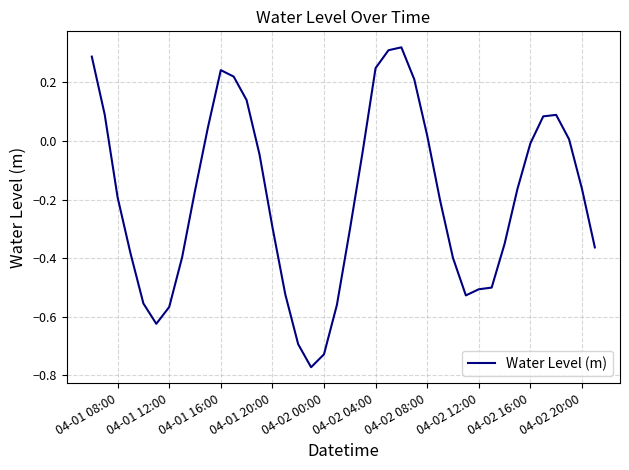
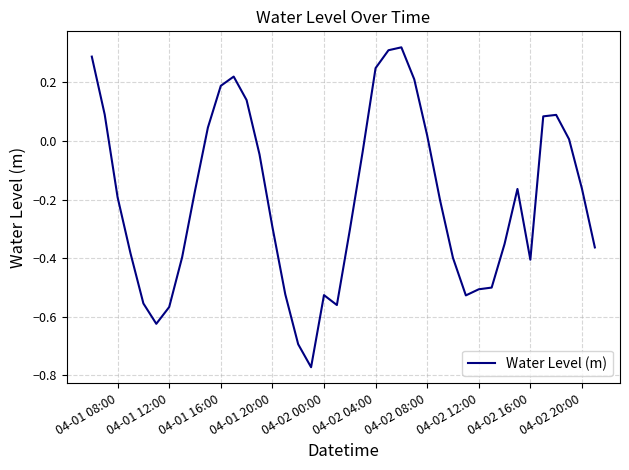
  {
    "04-01 08:00": -0.19,
    "04-01 12:00": -0.57,
-   "04-01 16:00": 0.24,
+   "04-01 16:00": 0.19,
    "04-01 20:00": -0.29,
-   "04-02 00:00": -0.73,
+   "04-02 00:00": -0.53,
    "04-02 04:00": 0.25,
    "04-02 08:00": 0.02,
    "04-02 12:00": -0.51,
-   "04-02 16:00": -0.01,
+   "04-02 16:00": -0.41,
    "04-02 20:00": -0.16
  }
